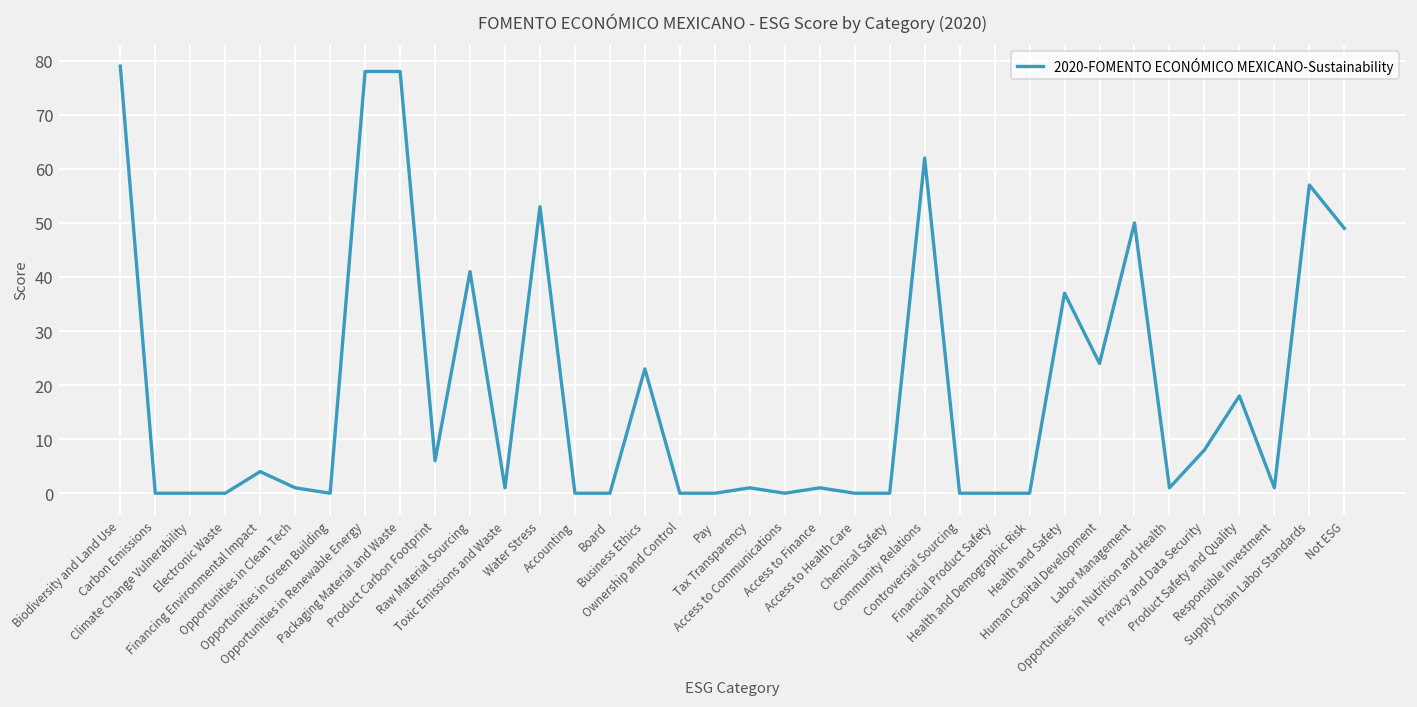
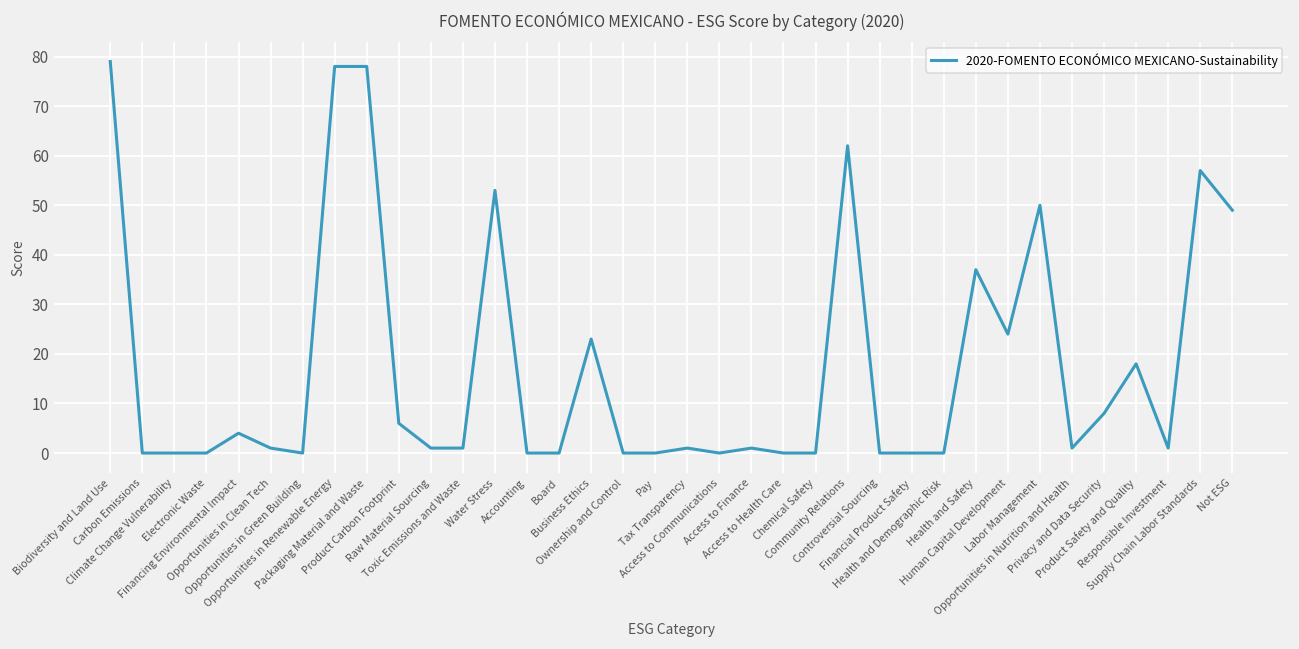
  {
    "Biodiversity and Land Use": 79,
    "Carbon Emissions": 0,
    "Climate Change Vulnerability": 0,
    "Electronic Waste": 0,
    "Financing Environmental Impact": 4,
    "Opportunities in Clean Tech": 1,
    "Opportunities in Green Building": 0,
    "Opportunities in Renewable Energy": 78,
    "Packaging Material and Waste": 78,
    "Product Carbon Footprint": 6,
-   "Raw Material Sourcing": 41,
+   "Raw Material Sourcing": 1,
    "Toxic Emissions and Waste": 1,
    "Water Stress": 53,
    "Accounting": 0,
    "Board": 0,
    "Business Ethics": 23,
    "Ownership and Control": 0,
    "Pay": 0,
    "Tax Transparency": 1,
    "Access to Communications": 0,
    "Access to Finance": 1,
    "Access to Health Care": 0,
    "Chemical Safety": 0,
    "Community Relations": 62,
    "Controversial Sourcing": 0,
    "Financial Product Safety": 0,
    "Health and Demographic Risk": 0,
    "Health and Safety": 37,
    "Human Capital Development": 24,
    "Labor Management": 50,
    "Opportunities in Nutrition and Health": 1,
    "Privacy and Data Security": 8,
    "Product Safety and Quality": 18,
    "Responsible Investment": 1,
    "Supply Chain Labor Standards": 57,
    "Not ESG": 49
  }
